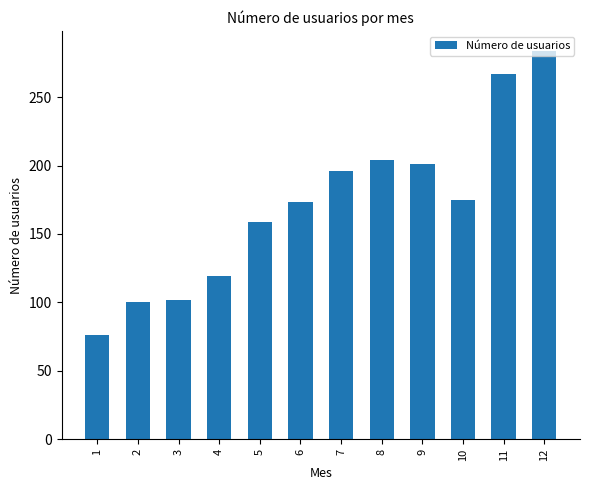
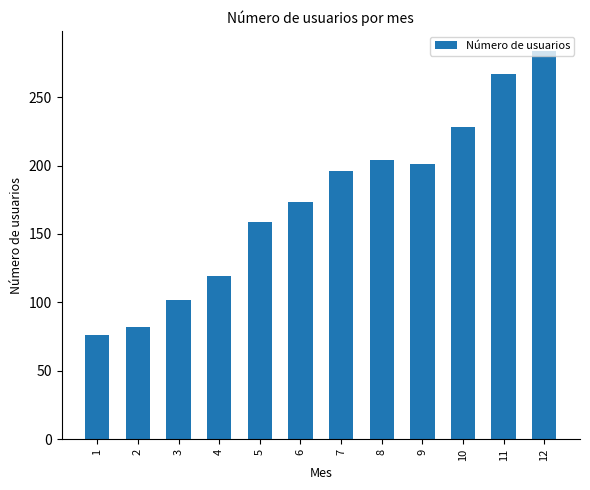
  {
    "1": 76,
-   "2": 100,
+   "2": 82,
    "3": 102,
    "4": 119,
    "5": 159,
    "6": 173,
    "7": 196,
    "8": 204,
    "9": 201,
-   "10": 175,
+   "10": 228,
    "11": 267
  }
